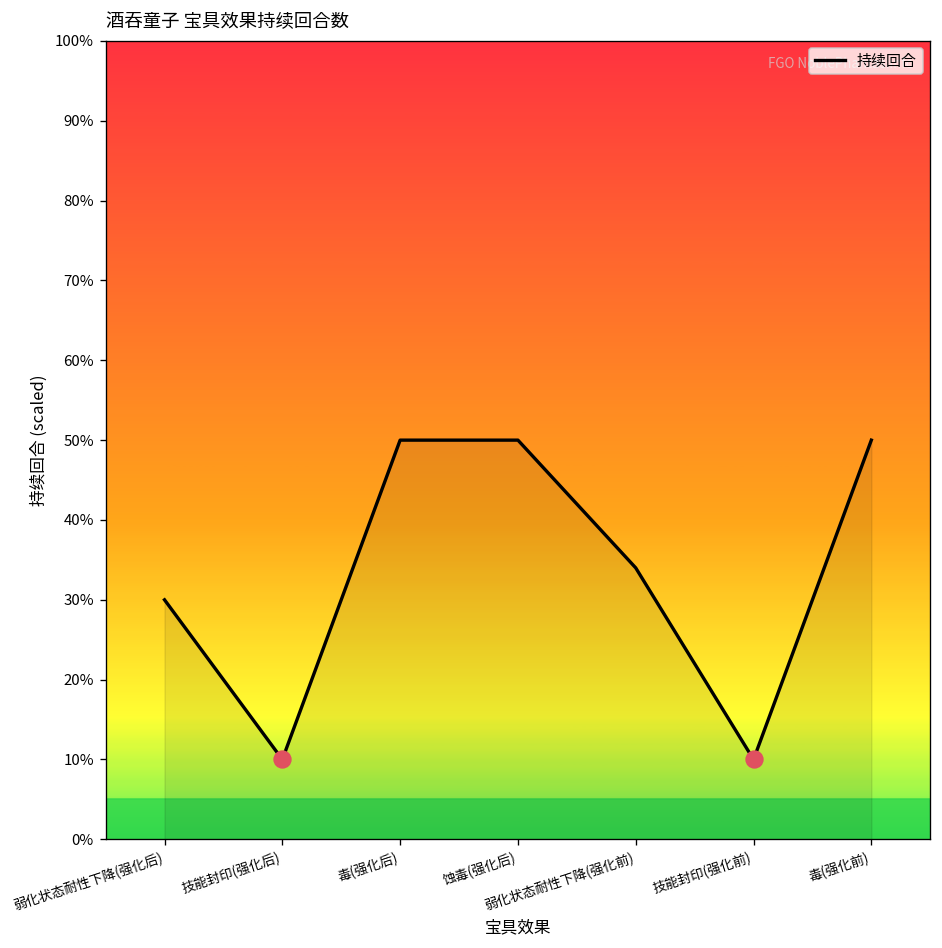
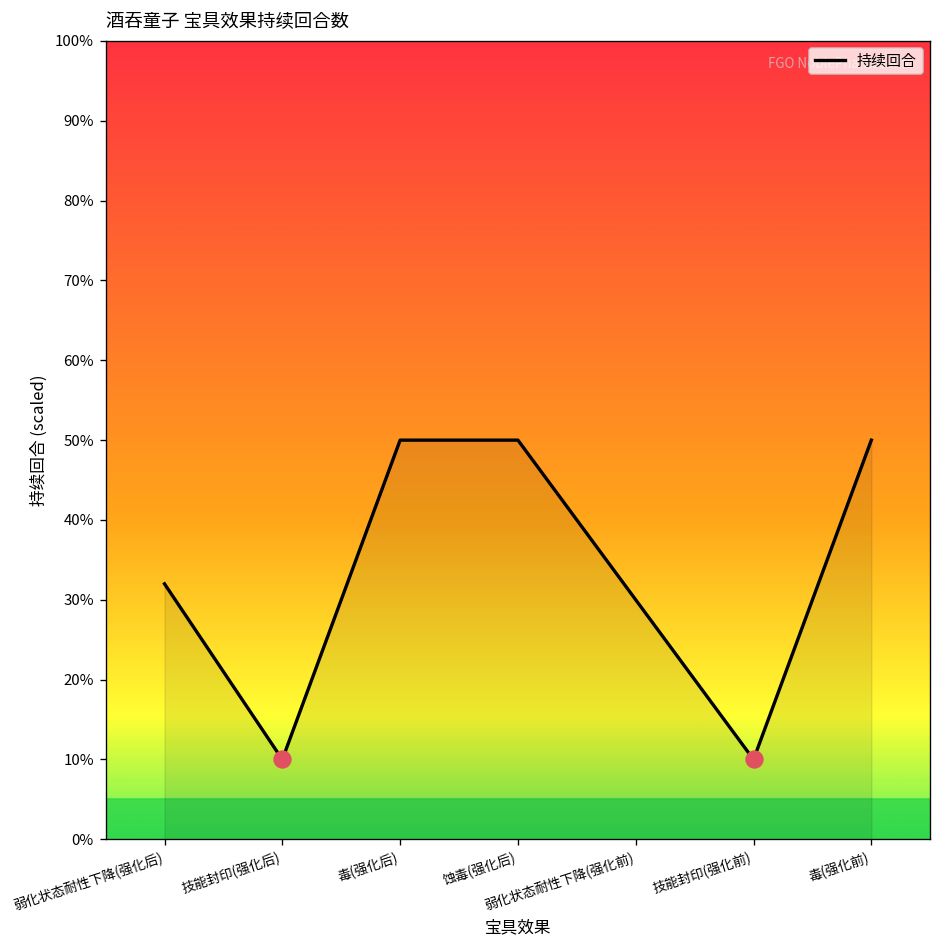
  {
    "持续回合": {
-     "弱化状态耐性下降(强化后)": "30%",
+     "弱化状态耐性下降(强化后)": "32%",
      "毒(强化后)": "50%",
      "蚀毒(强化后)": "50%",
-     "弱化状态耐性下降(强化前)": "34%",
+     "弱化状态耐性下降(强化前)": "30%",
      "毒(强化前)": "50%"
    }
  }
